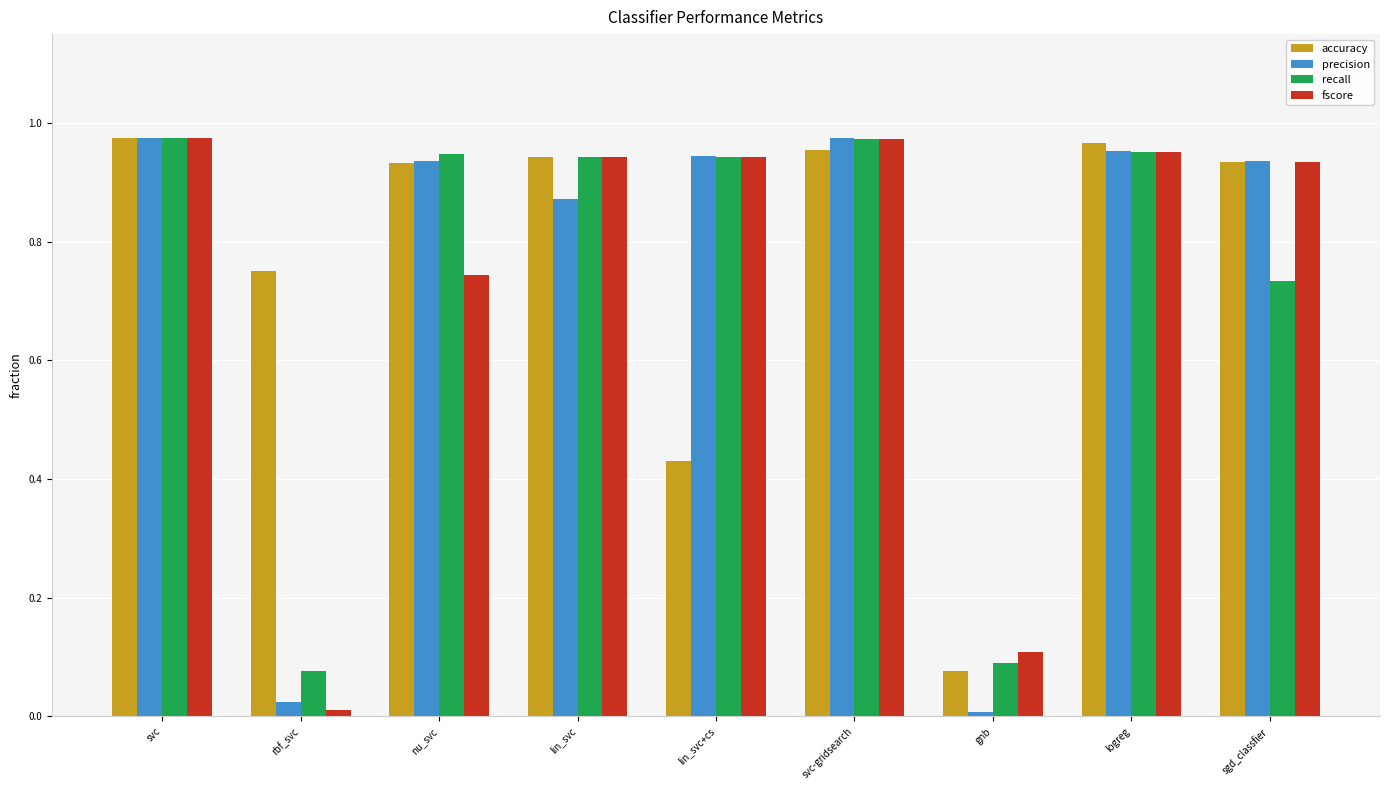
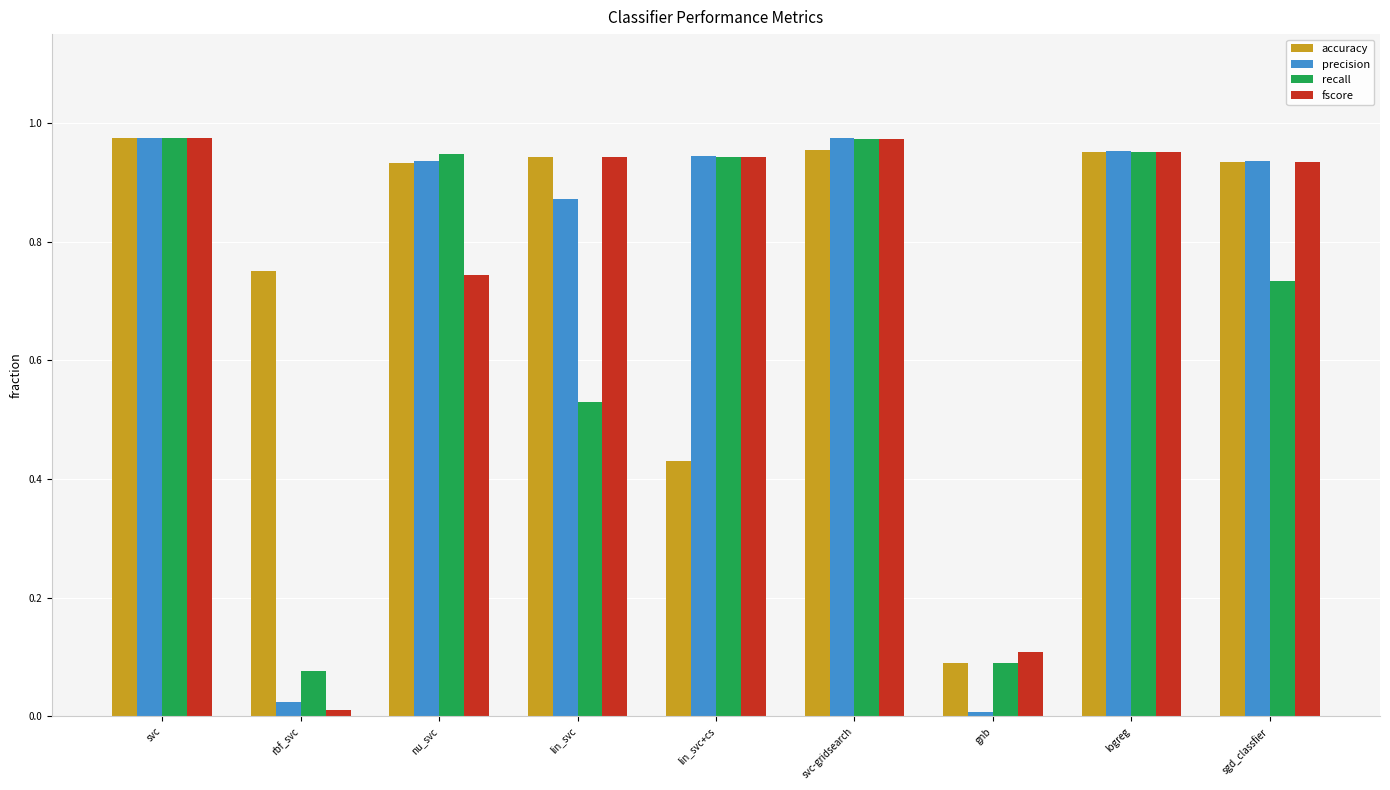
  {
    "accuracy": {
      "svc": 0.97,
      "rbf_svc": 0.75,
      "nu_svc": 0.93,
      "lin_svc": 0.94,
      "lin_svc+cs": 0.43,
      "svc-gridsearch": 0.95,
-     "gnb": 0.08,
-     "logreg": 0.97,
+     "gnb": 0.09,
+     "logreg": 0.95,
      "sgd_classfier": 0.93
    },
    "precision": {
      "svc": 0.98,
      "rbf_svc": 0.02,
      "nu_svc": 0.94,
      "lin_svc": 0.87,
      "lin_svc+cs": 0.95,
      "svc-gridsearch": 0.97,
      "gnb": 0.01,
      "logreg": 0.95,
      "sgd_classfier": 0.94
    },
    "recall": {
      "svc": 0.97,
      "rbf_svc": 0.08,
      "nu_svc": 0.95,
-     "lin_svc": 0.94,
+     "lin_svc": 0.53,
      "lin_svc+cs": 0.94,
      "svc-gridsearch": 0.97,
      "gnb": 0.09,
      "logreg": 0.95,
      "sgd_classfier": 0.73
    },
    "fscore": {
      "svc": 0.97,
      "rbf_svc": 0.01,
      "nu_svc": 0.74,
      "lin_svc": 0.94,
      "lin_svc+cs": 0.94,
      "svc-gridsearch": 0.97,
      "gnb": 0.11,
      "logreg": 0.95,
      "sgd_classfier": 0.93
    }
  }
